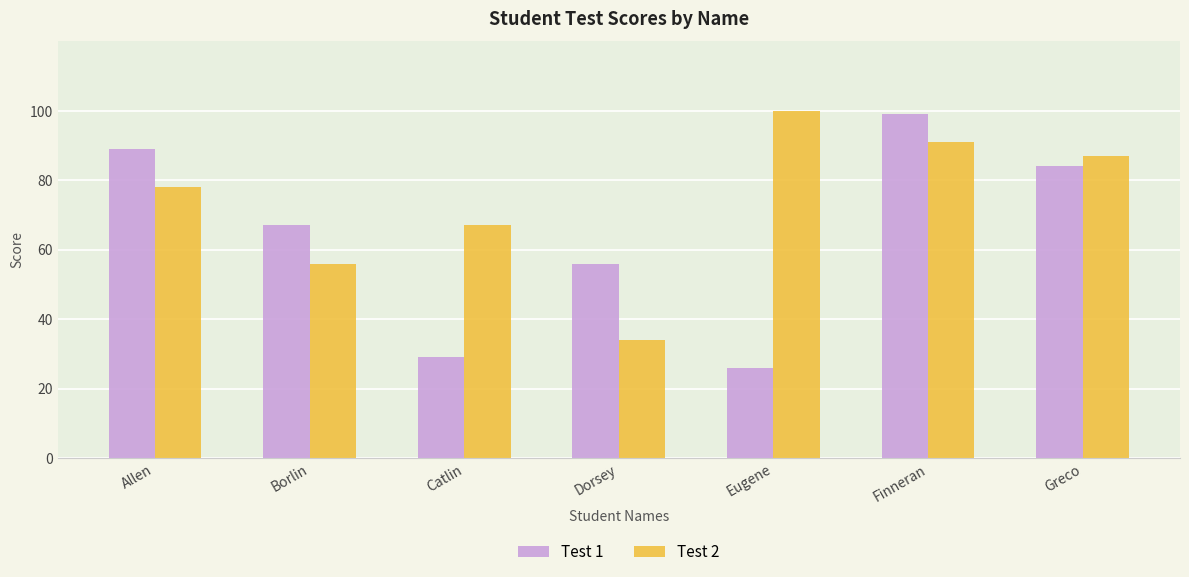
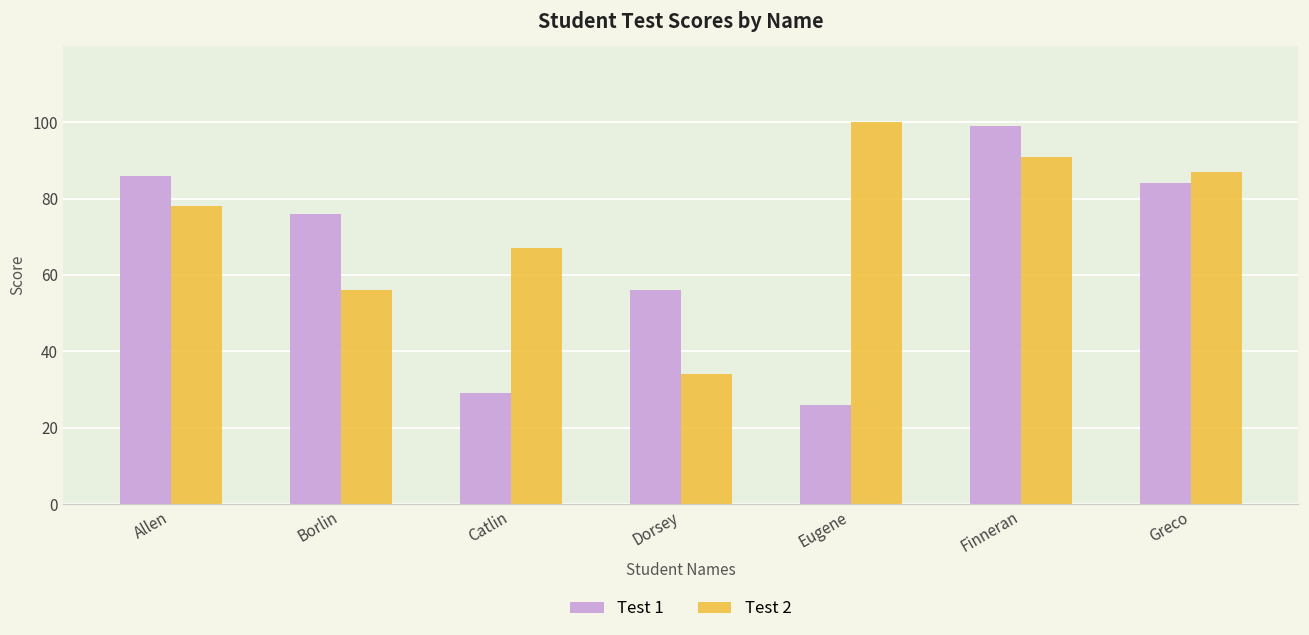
  {
    "Test 1": {
-     "Allen": 89,
-     "Borlin": 67,
+     "Allen": 86,
+     "Borlin": 76,
      "Catlin": 29,
      "Dorsey": 56,
      "Eugene": 26,
      "Finneran": 99,
      "Greco": 84
    },
    "Test 2": {
      "Allen": 78,
      "Borlin": 56,
      "Catlin": 67,
      "Dorsey": 34,
      "Eugene": 100,
      "Finneran": 91,
      "Greco": 87
    }
  }
